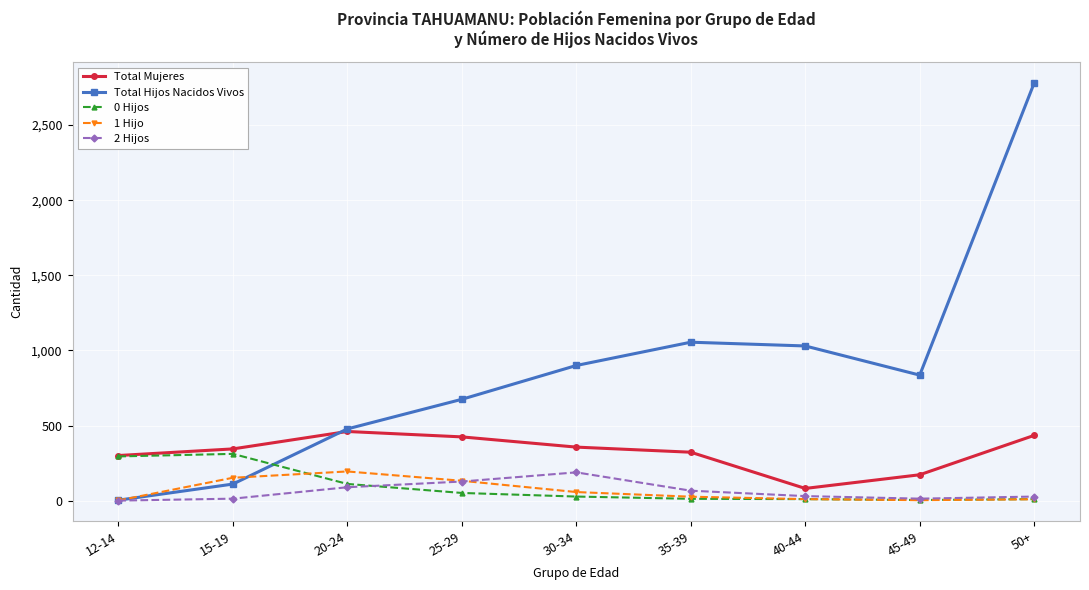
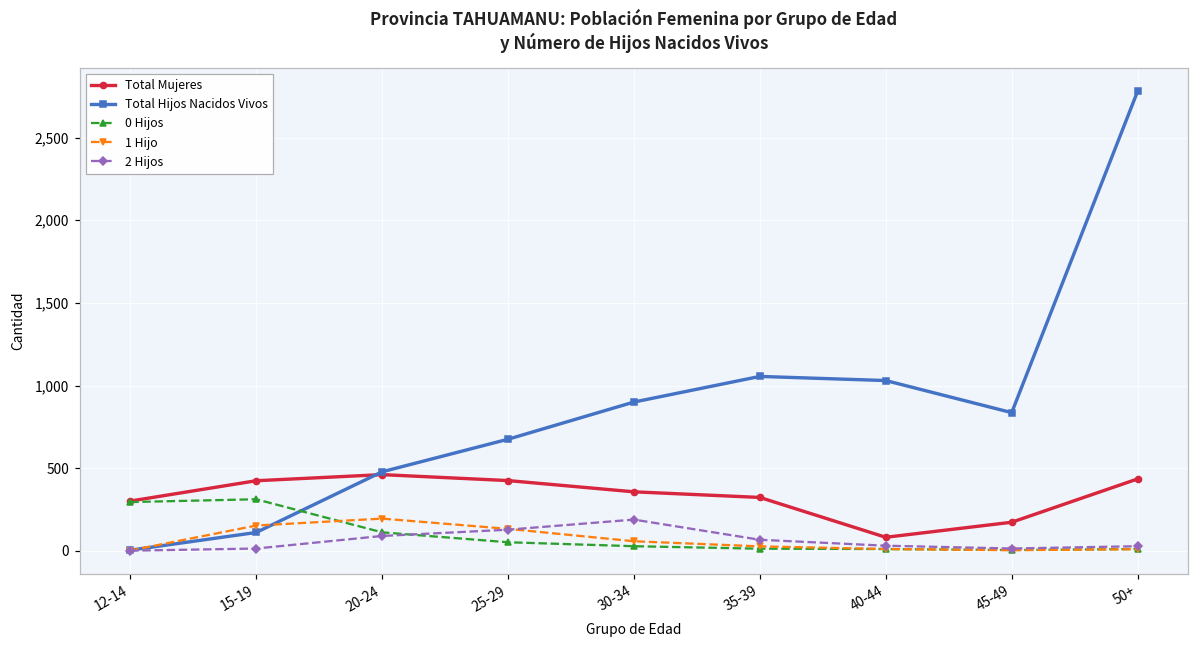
  {
    "Total Mujeres": {
-     "15-19": "350",
+     "15-19": "420",
      "20-24": "460",
      "25-29": "430",
      "30-34": "360",
      "35-39": "320",
      "40-44": "80",
      "45-49": "170",
      "50+": "440"
    },
    "Total Hijos Nacidos Vivos": {
      "15-19": "110",
      "20-24": "480",
      "25-29": "680",
      "30-34": "900",
      "35-39": "1,060",
      "40-44": "1,030",
      "45-49": "840",
      "50+": "2,780"
    },
    "0 Hijos": {
      "15-19": "310",
      "20-24": "110",
      "25-29": "50",
      "30-34": "30"
    },
    "1 Hijo": {
      "15-19": "150",
      "20-24": "200",
      "30-34": "60"
    },
    "2 Hijos": {
      "15-19": "10",
      "20-24": "90",
      "30-34": "190",
      "35-39": "70",
      "40-44": "30"
    }
  }
